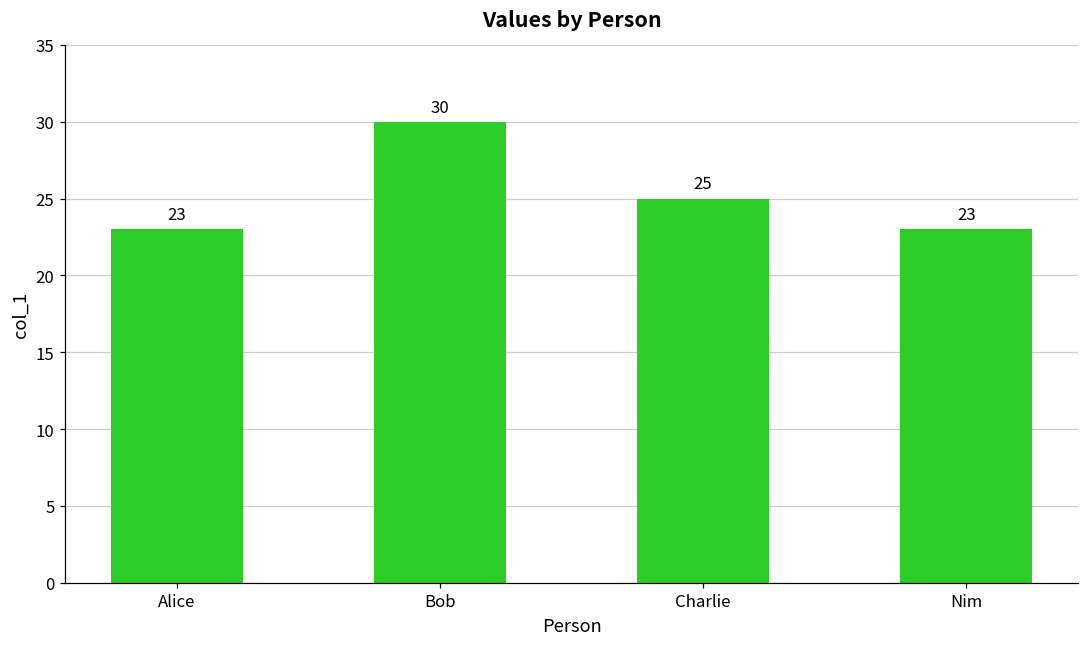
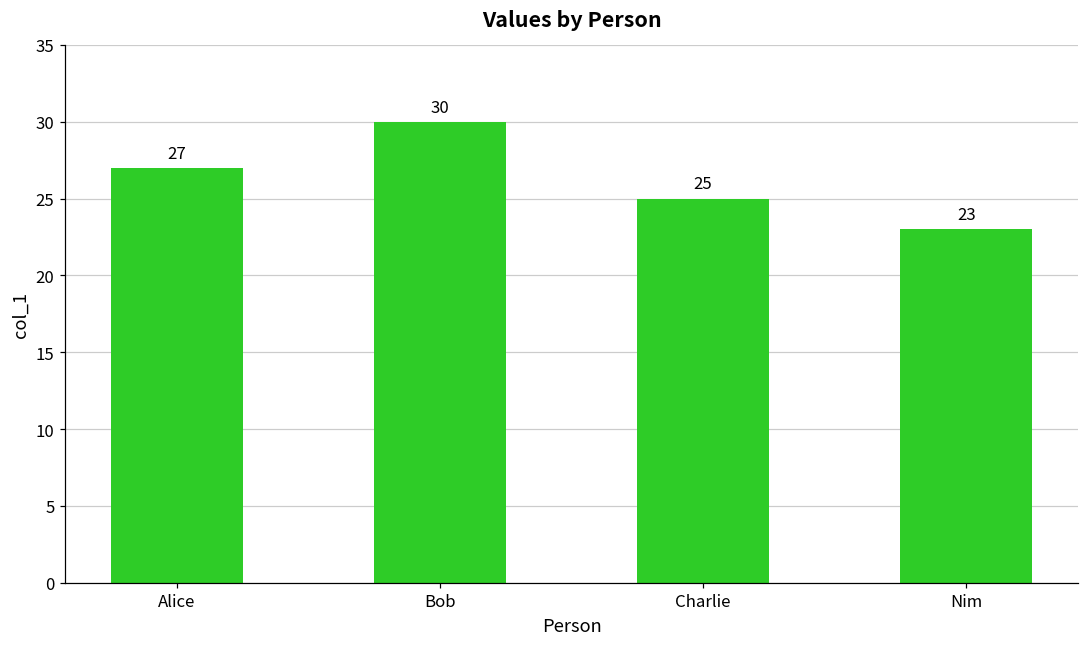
  {
-   "Alice": 23,
+   "Alice": 27,
    "Bob": 30,
    "Charlie": 25,
    "Nim": 23
  }
